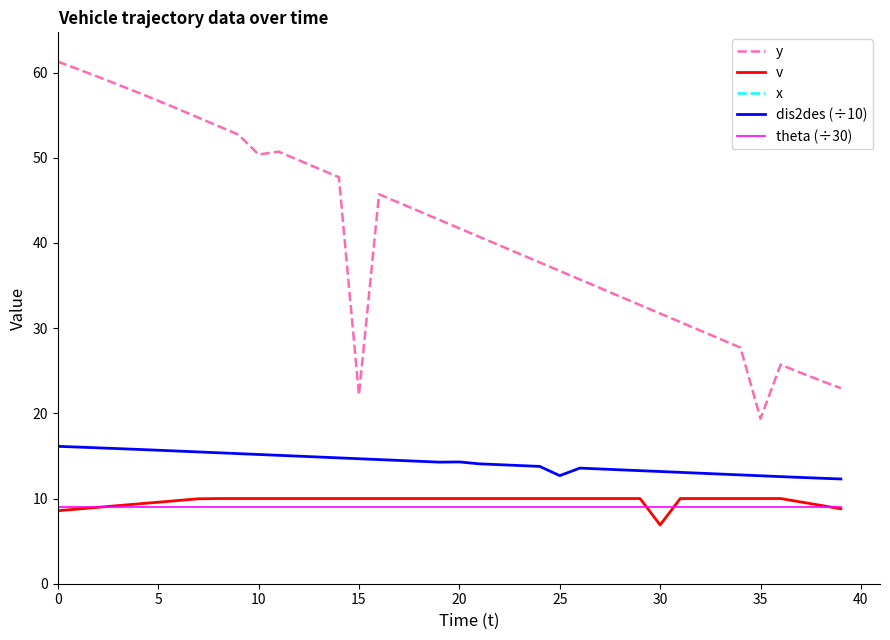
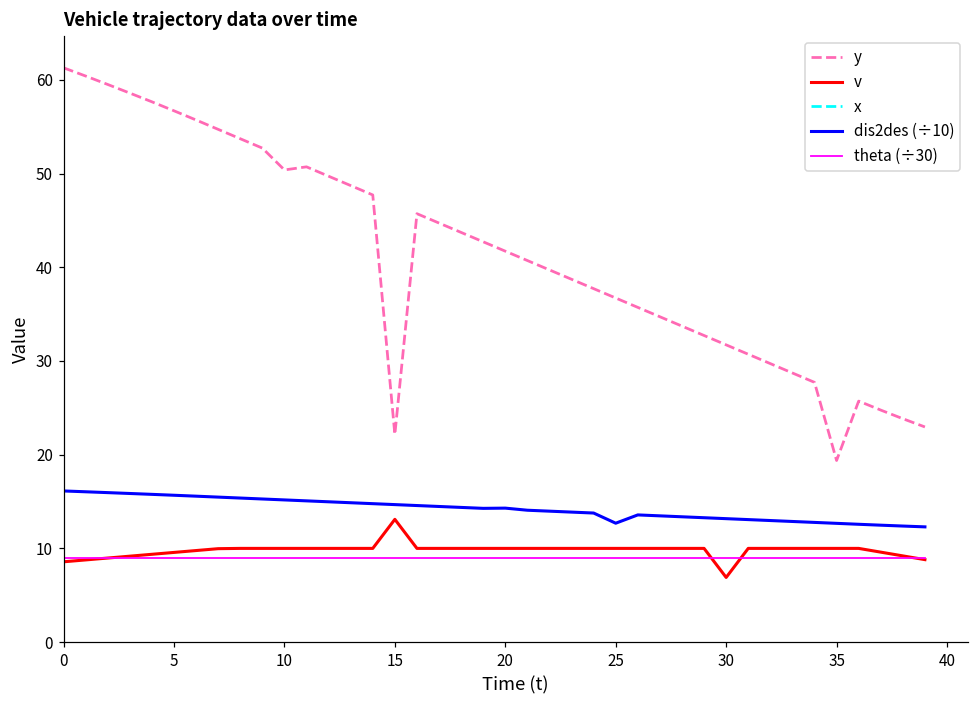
  {
    "y": {
      "0": 61,
      "5": 57,
      "10": 50,
      "15": 22,
      "20": 42,
      "25": 37,
      "30": 32,
      "35": 19
    },
    "v": {
      "0": 9,
      "5": 10,
      "10": 10,
-     "15": 10,
+     "15": 13,
      "20": 10,
      "25": 10,
      "30": 7,
      "35": 10
    },
    "dis2des (÷10)": {
      "0": 16,
      "5": 16,
      "10": 15,
      "15": 15,
      "20": 14,
      "25": 13,
      "30": 13,
      "35": 13
    },
    "theta (÷30)": {
      "0": 9,
      "5": 9,
      "10": 9,
      "15": 9,
      "20": 9,
      "25": 9,
      "30": 9,
      "35": 9
    }
  }
